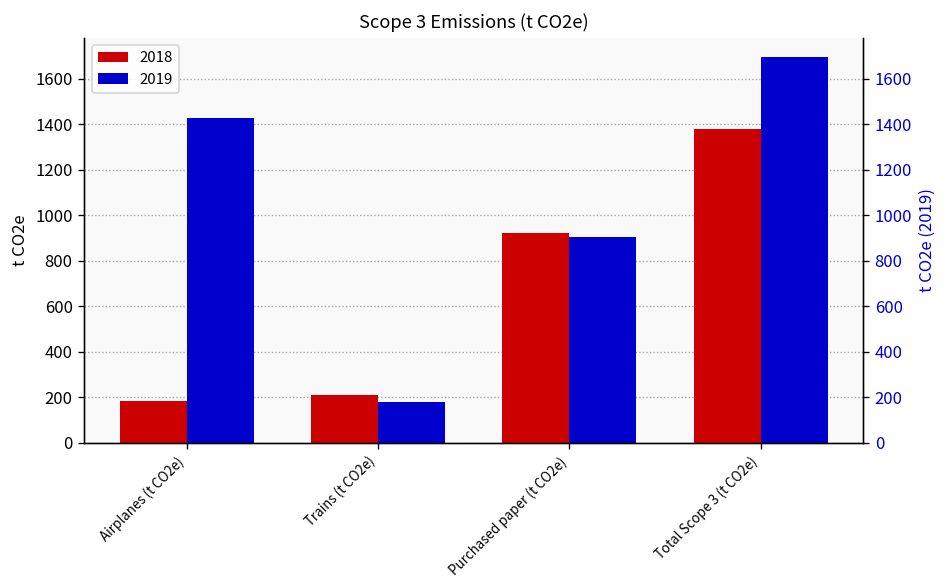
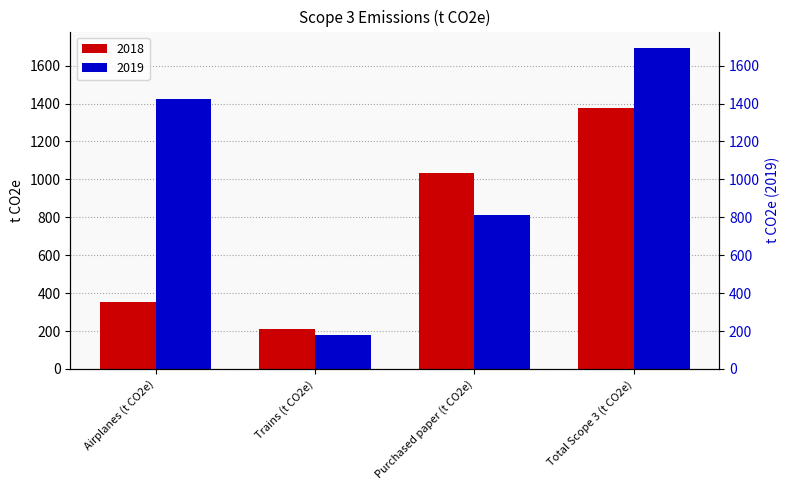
  {
    "2018": {
-     "Airplanes (t CO2e)": 180,
+     "Airplanes (t CO2e)": 350,
      "Trains (t CO2e)": 210,
-     "Purchased paper (t CO2e)": 920,
+     "Purchased paper (t CO2e)": 1030,
      "Total Scope 3 (t CO2e)": 1380
    },
    "2019": {
      "Airplanes (t CO2e)": 1430,
      "Trains (t CO2e)": 180,
-     "Purchased paper (t CO2e)": 900,
+     "Purchased paper (t CO2e)": 810,
      "Total Scope 3 (t CO2e)": 1700
    }
  }
